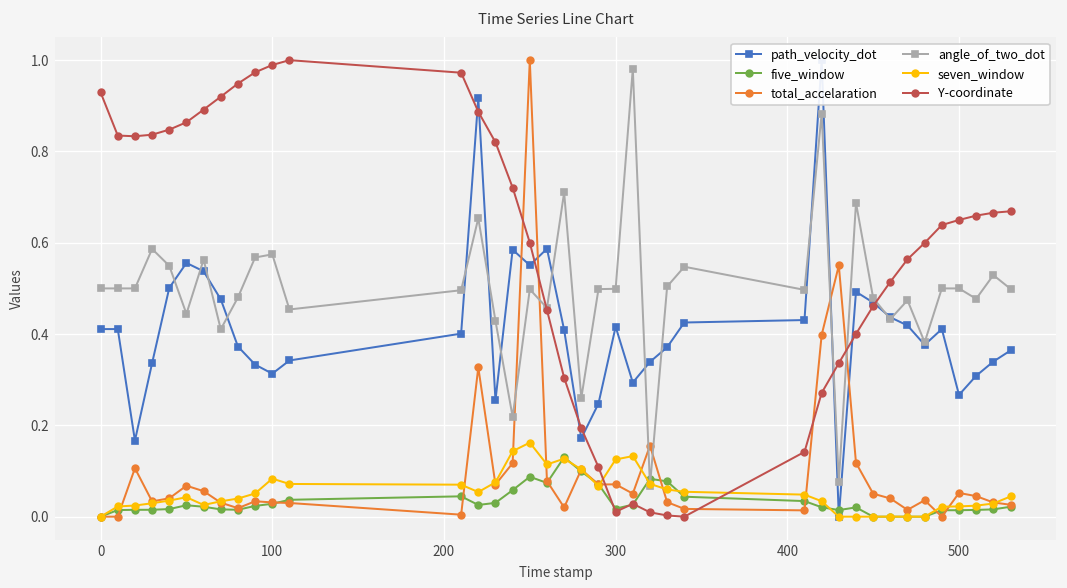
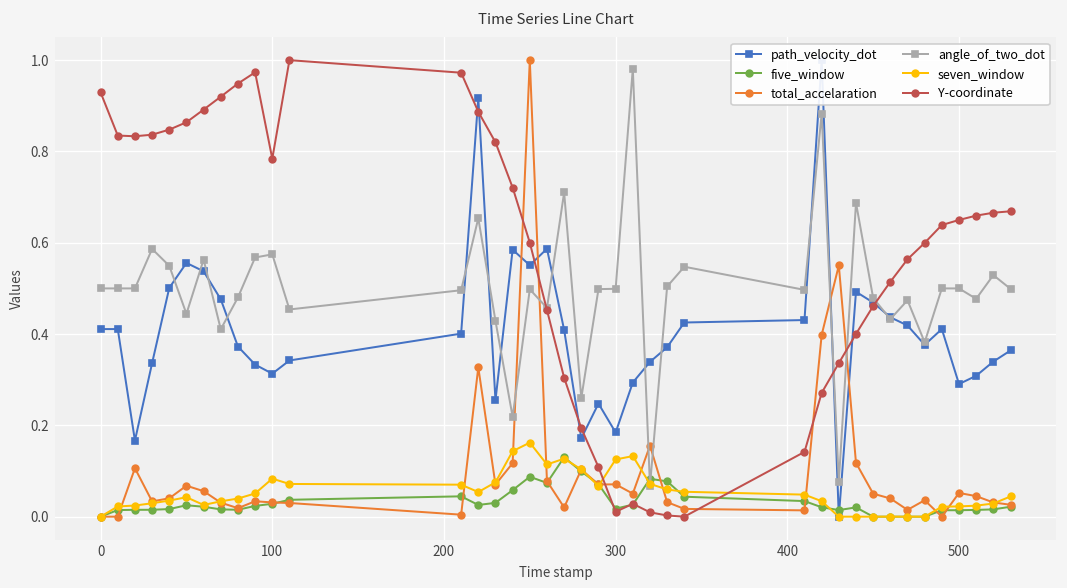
  {
    "path_velocity_dot": {
      "0": 0.41,
      "100": 0.31,
-     "300": 0.42,
-     "500": 0.27
+     "300": 0.18,
+     "500": 0.29
    },
    "five_window": {
      "300": 0.02,
      "500": 0.01
    },
    "total_accelaration": {
      "300": 0.07,
      "500": 0.05
    },
    "angle_of_two_dot": {
      "0": 0.50,
      "100": 0.57,
      "300": 0.50,
      "500": 0.50
    },
    "seven_window": {
      "100": 0.08,
      "300": 0.13,
      "500": 0.02
    },
    "Y-coordinate": {
      "0": 0.93,
-     "100": 0.99,
+     "100": 0.78,
      "300": 0.01,
      "500": 0.65
    }
  }
